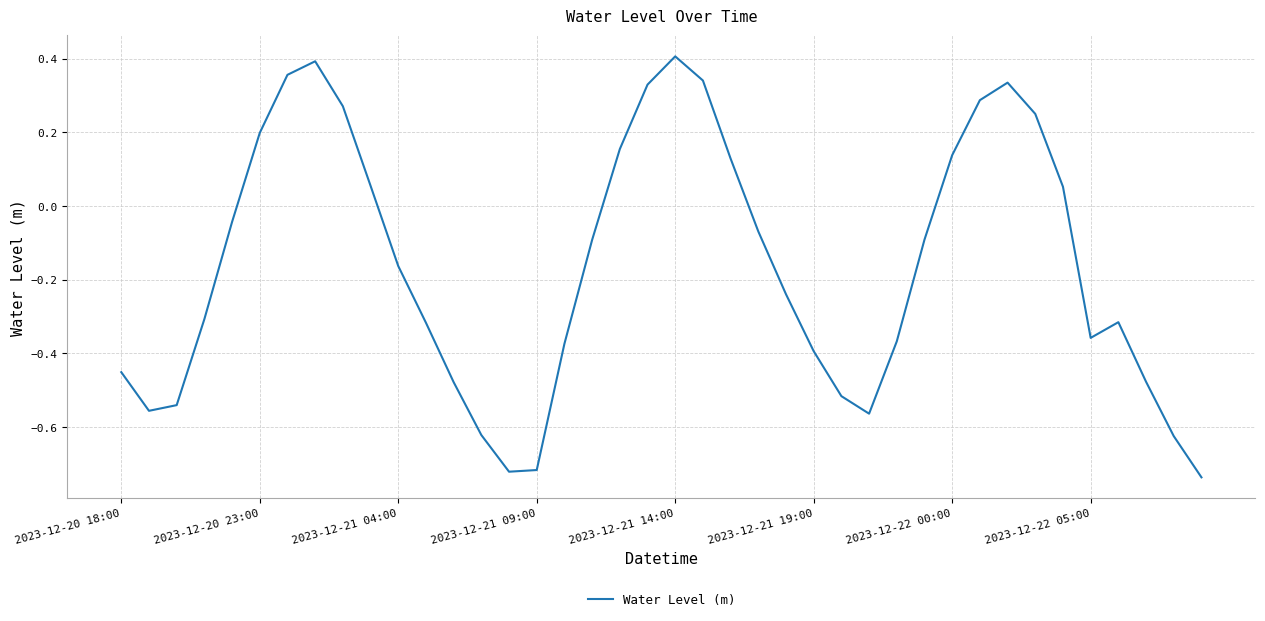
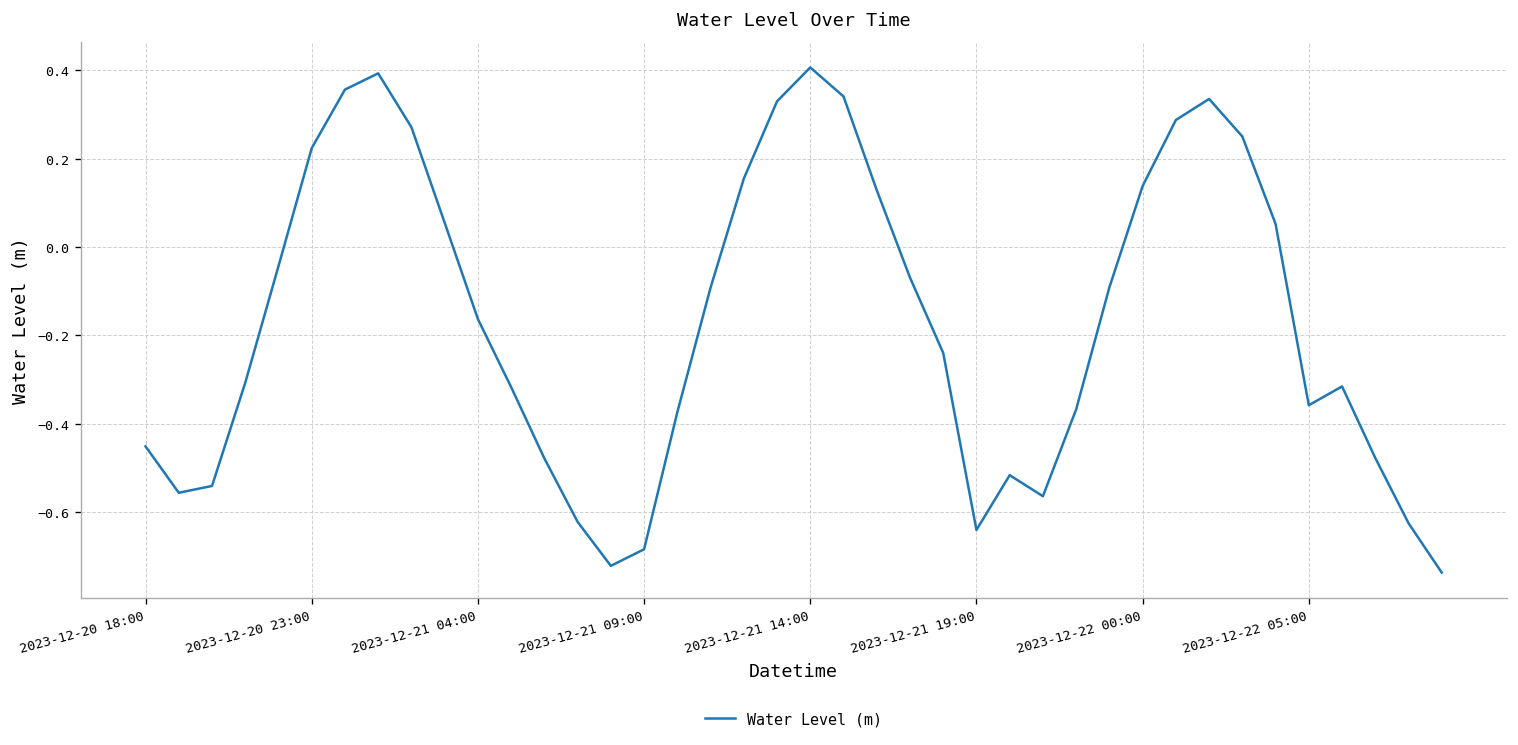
  {
    "2023-12-20 18:00": -0.45,
-   "2023-12-20 23:00": 0.20,
+   "2023-12-20 23:00": 0.22,
    "2023-12-21 04:00": -0.16,
-   "2023-12-21 09:00": -0.72,
+   "2023-12-21 09:00": -0.68,
    "2023-12-21 14:00": 0.41,
-   "2023-12-21 19:00": -0.39,
+   "2023-12-21 19:00": -0.64,
    "2023-12-22 00:00": 0.14,
    "2023-12-22 05:00": -0.36
  }
